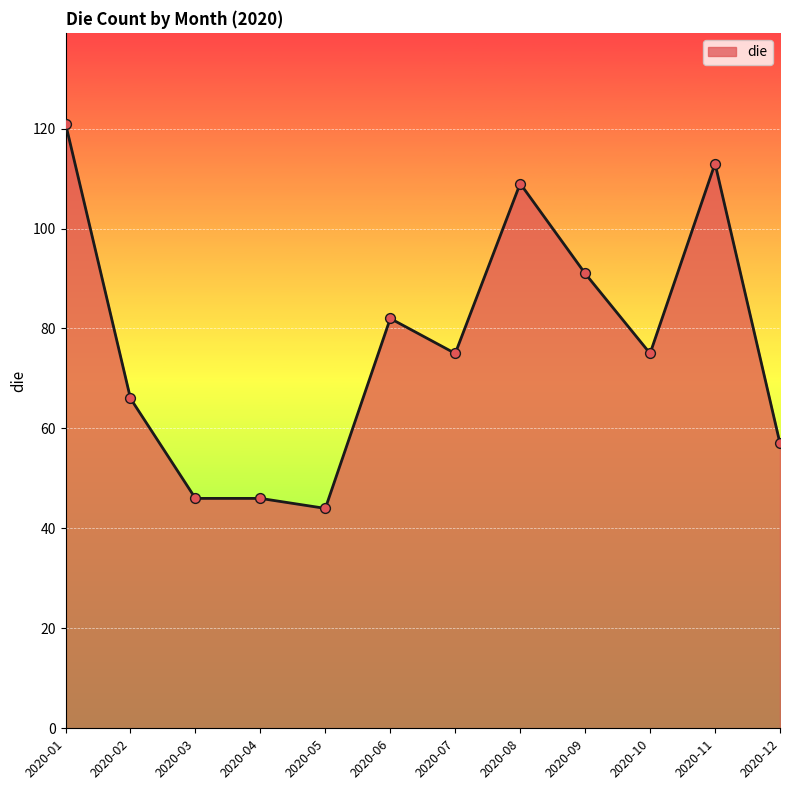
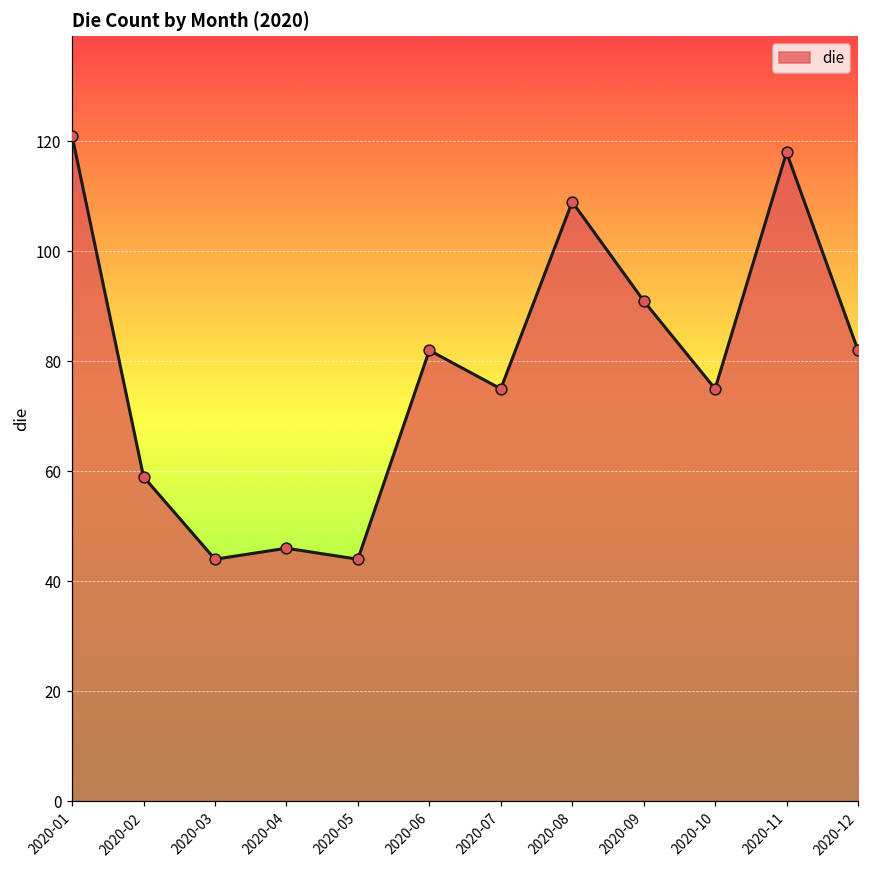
  {
    "2020-01": 121,
-   "2020-02": 66,
-   "2020-03": 46,
+   "2020-02": 59,
+   "2020-03": 44,
    "2020-04": 46,
    "2020-05": 44,
    "2020-06": 82,
    "2020-07": 75,
    "2020-08": 109,
    "2020-09": 91,
    "2020-10": 75,
-   "2020-11": 113,
-   "2020-12": 57
+   "2020-11": 118,
+   "2020-12": 82
  }
